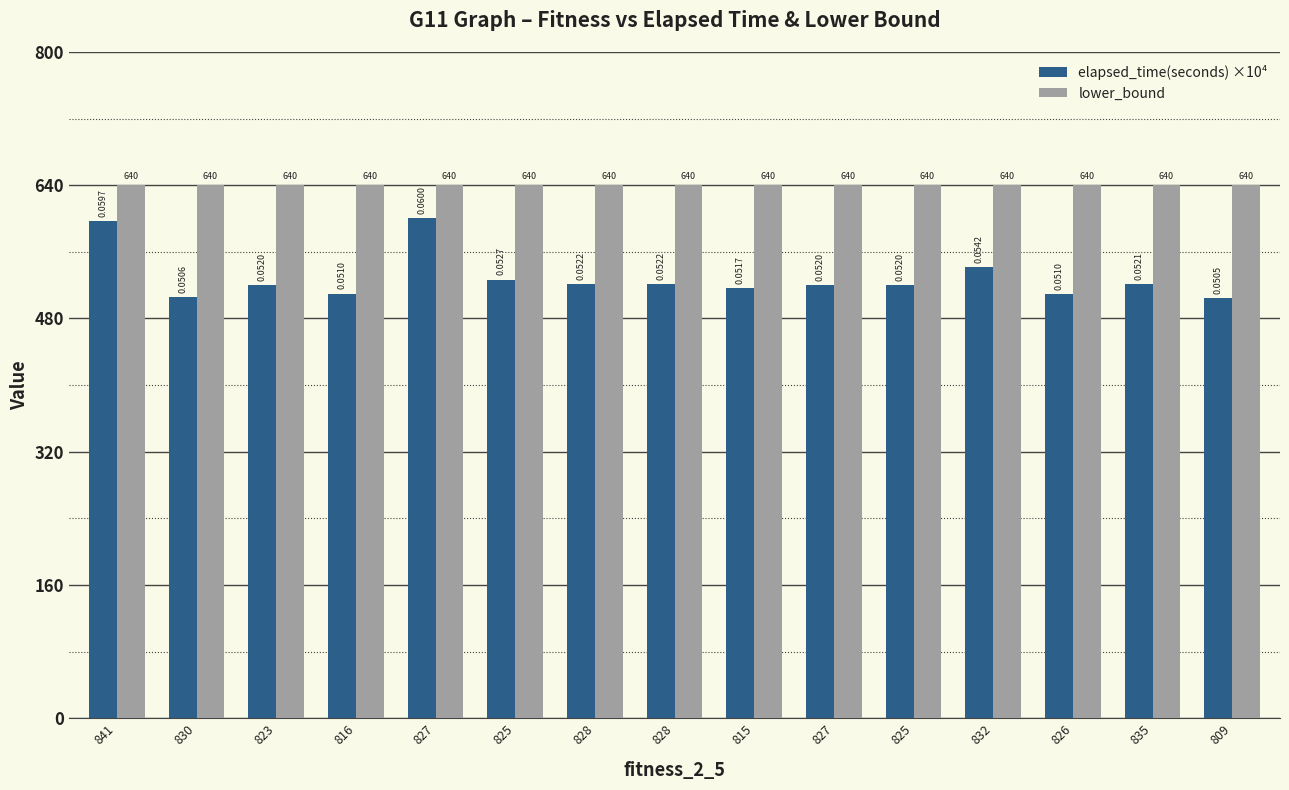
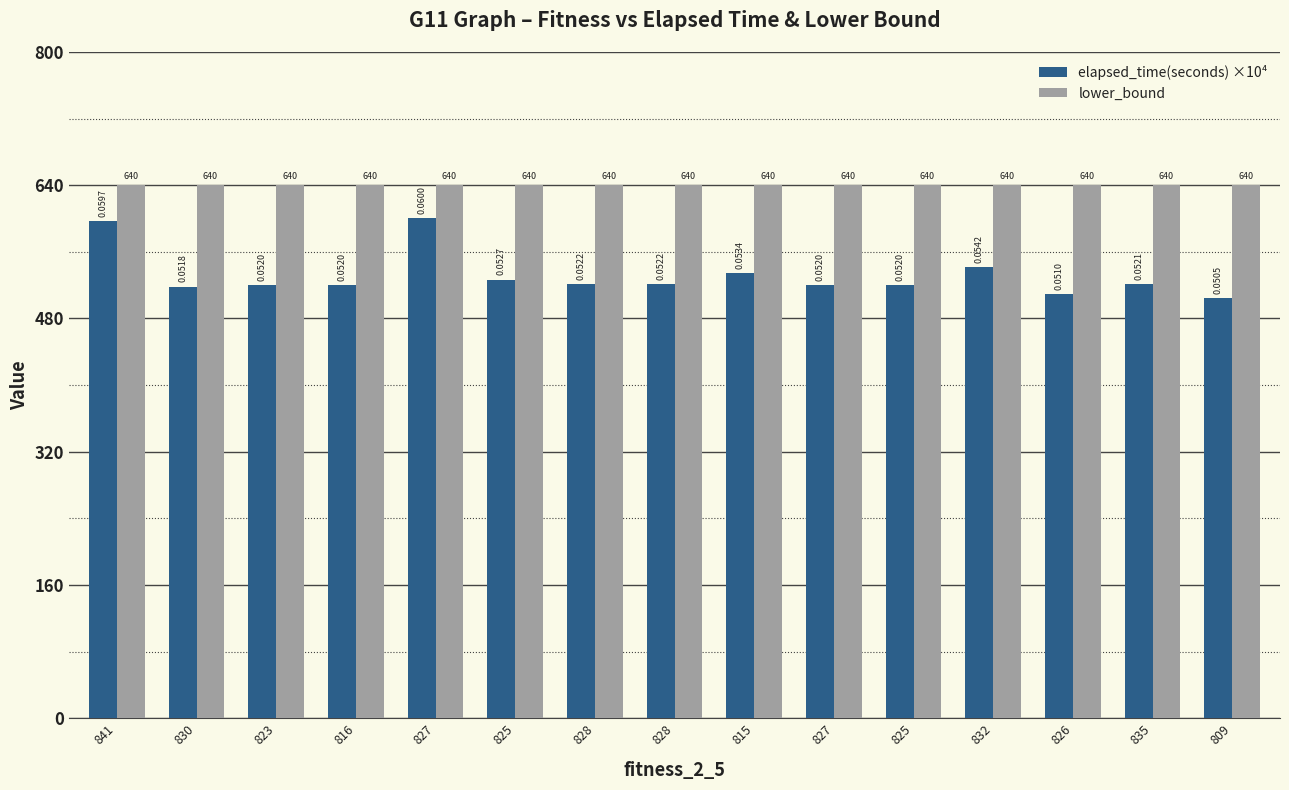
  {
    "elapsed_time(seconds) ×10⁴": {
-     "830": 0.0506,
-     "816": 0.0510,
-     "815": 0.0517
+     "830": 0.0518,
+     "816": 0.0520,
+     "815": 0.0534
    },
    "lower_bound": {
      "841": 640,
      "830": 640,
      "823": 640,
      "816": 640,
      "815": 640,
      "832": 640,
      "826": 640,
      "835": 640,
      "809": 640
    }
  }
